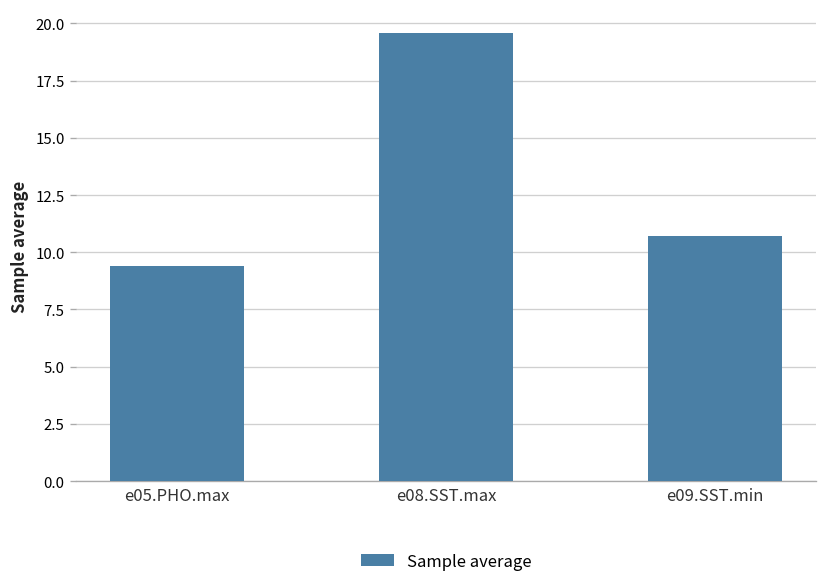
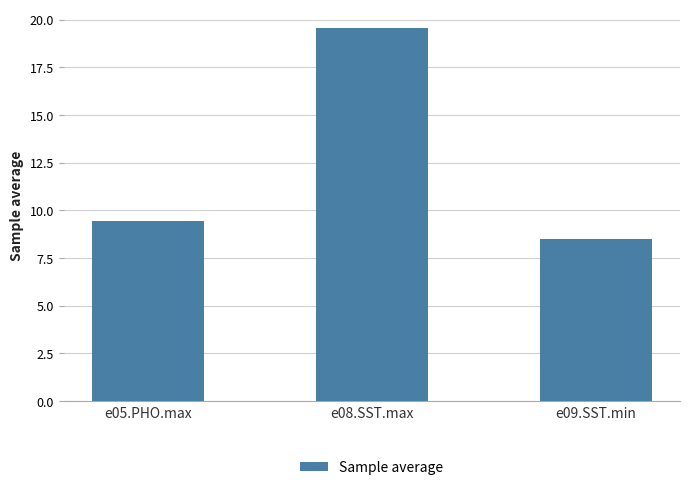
  {
    "e05.PHO.max": 9.4,
    "e08.SST.max": 19.6,
-   "e09.SST.min": 10.7
+   "e09.SST.min": 8.5
  }
